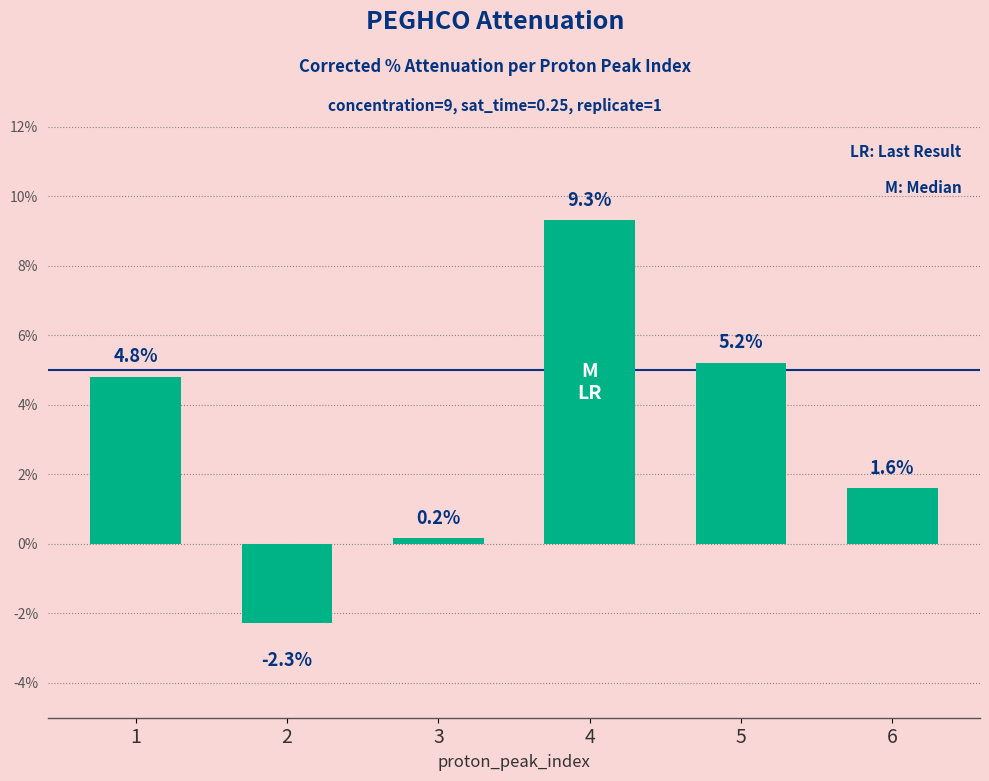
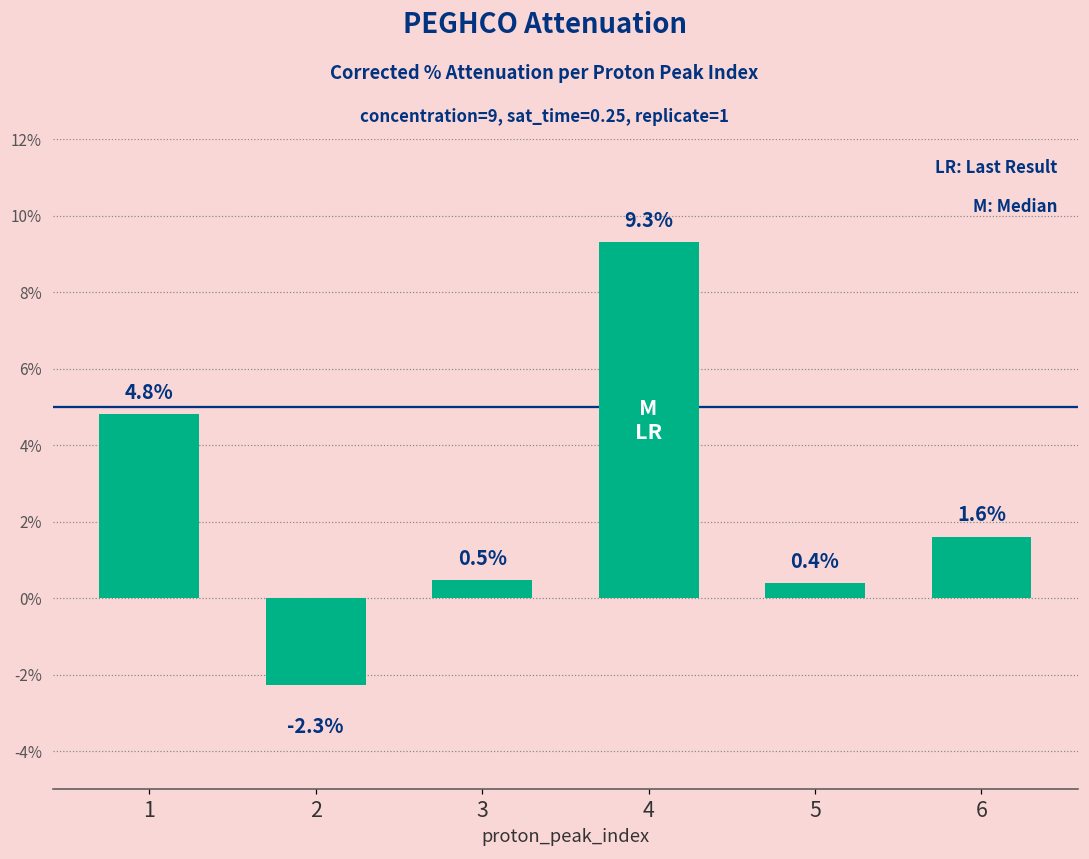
  {
    "1": "4.8%",
-   "3": "0.2%",
+   "3": "0.5%",
    "4": "9.3%",
-   "5": "5.2%",
+   "5": "0.4%",
    "6": "1.6%"
  }
